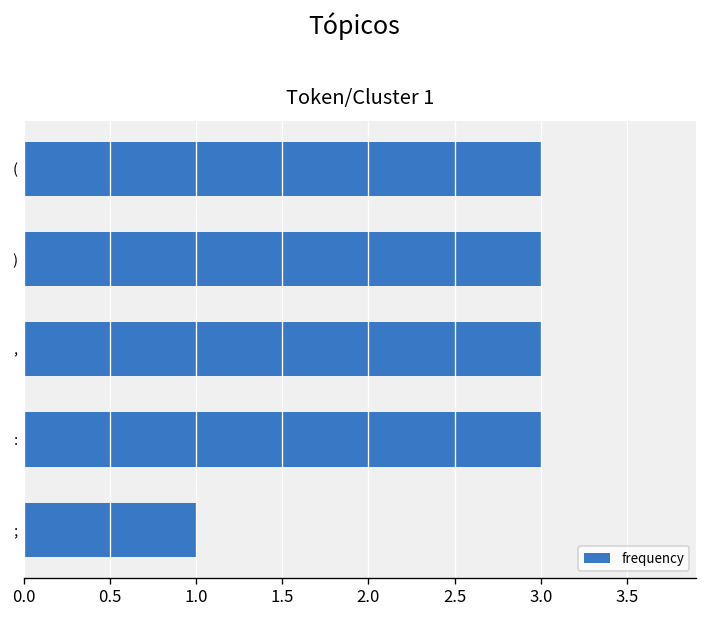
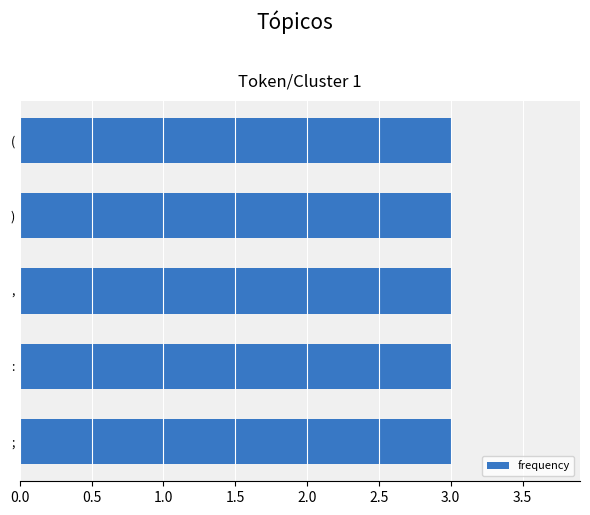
  {
    "(": 3,
    ")": 3,
    ",": 3,
    ":": 3,
-   ";": 1
+   ";": 3
  }
